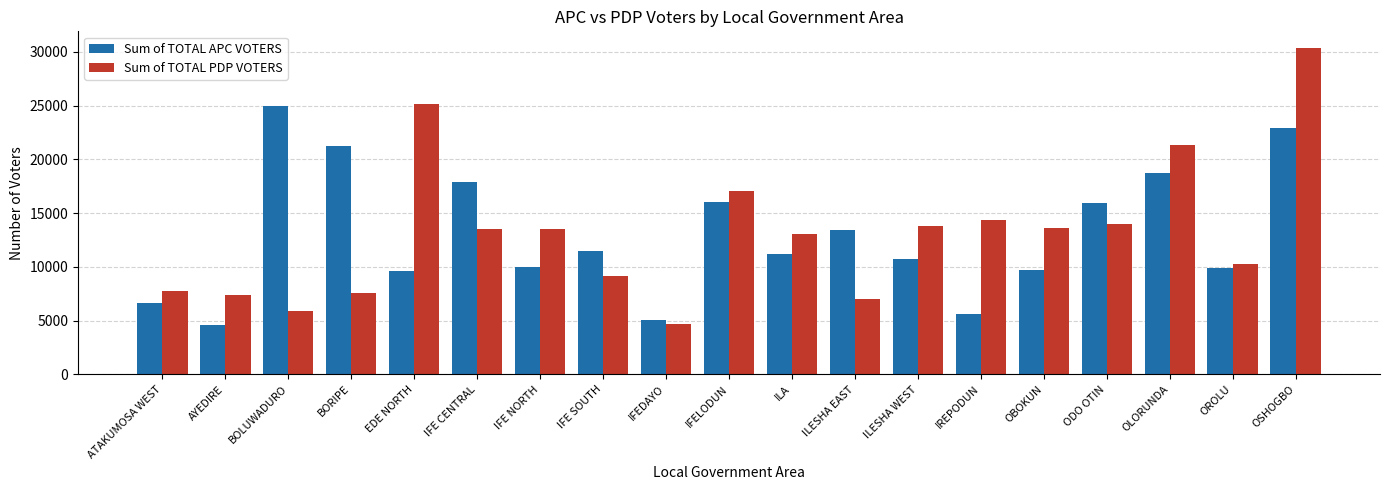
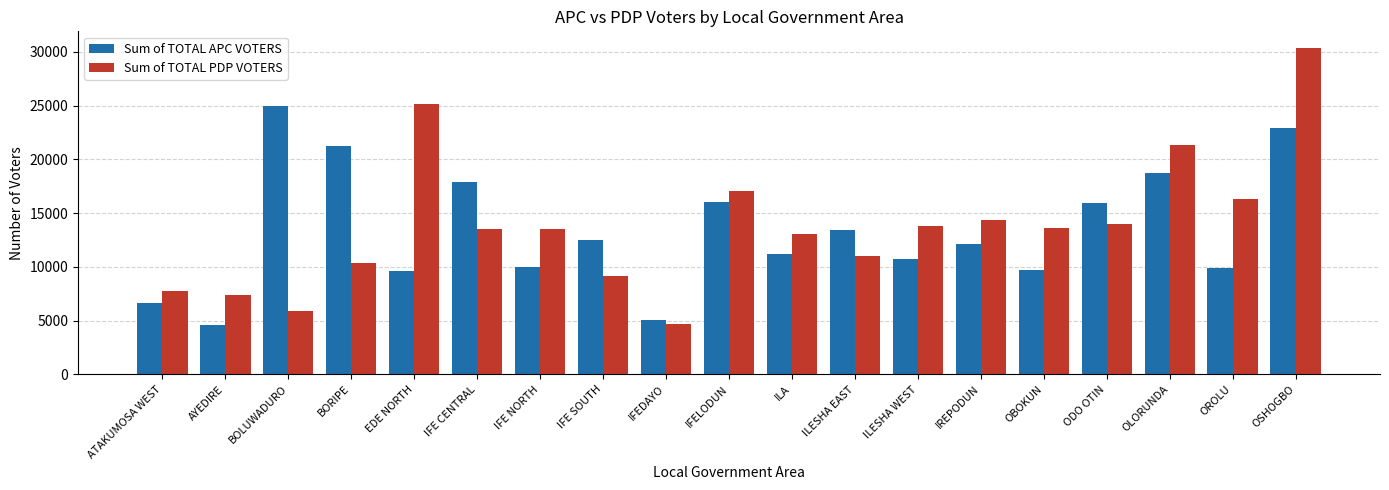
  {
    "Sum of TOTAL APC VOTERS": {
      "ATAKUMOSA WEST": 6600,
      "AYEDIRE": 4600,
      "BOLUWADURO": 25000,
      "BORIPE": 21200,
      "EDE NORTH": 9600,
      "IFE CENTRAL": 17900,
      "IFE NORTH": 10000,
-     "IFE SOUTH": 11500,
+     "IFE SOUTH": 12500,
      "IFEDAYO": 5000,
      "IFELODUN": 16100,
      "ILA": 11200,
      "ILESHA EAST": 13500,
      "ILESHA WEST": 10800,
-     "IREPODUN": 5700,
+     "IREPODUN": 12100,
      "OBOKUN": 9700,
      "ODO OTIN": 16000,
      "OLORUNDA": 18700,
      "OROLU": 9900,
      "OSHOGBO": 23000
    },
    "Sum of TOTAL PDP VOTERS": {
      "ATAKUMOSA WEST": 7800,
      "AYEDIRE": 7400,
      "BOLUWADURO": 5900,
-     "BORIPE": 7600,
+     "BORIPE": 10400,
      "EDE NORTH": 25200,
      "IFE CENTRAL": 13500,
      "IFE NORTH": 13600,
      "IFE SOUTH": 9100,
      "IFEDAYO": 4700,
      "IFELODUN": 17100,
      "ILA": 13000,
-     "ILESHA EAST": 7000,
+     "ILESHA EAST": 11000,
      "ILESHA WEST": 13800,
      "IREPODUN": 14400,
      "OBOKUN": 13600,
      "ODO OTIN": 14000,
      "OLORUNDA": 21400,
-     "OROLU": 10300,
+     "OROLU": 16400,
      "OSHOGBO": 30400
    }
  }
